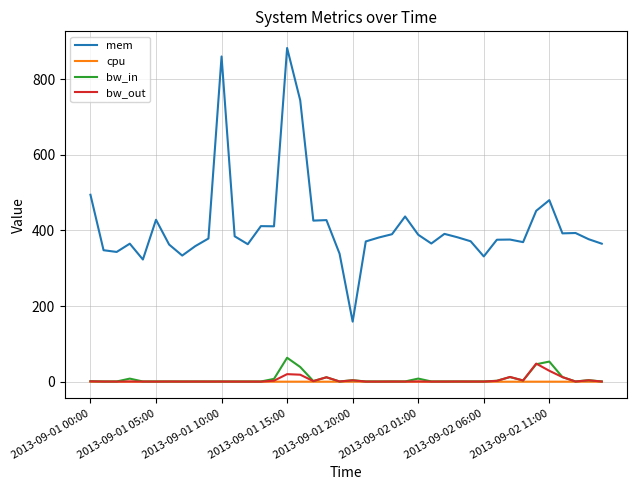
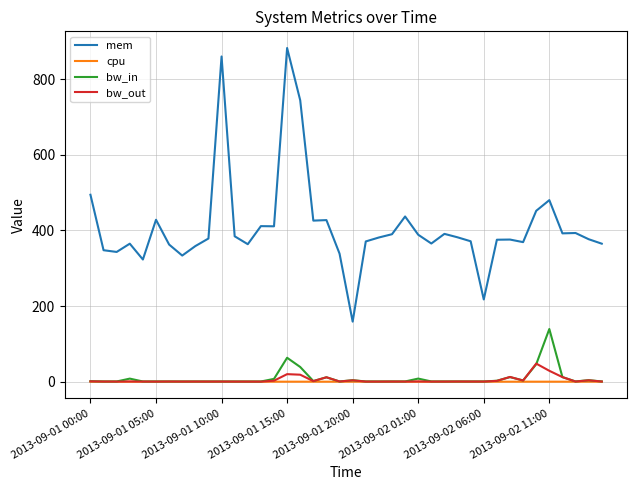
  {
    "mem": {
      "2013-09-01 00:00": 490,
      "2013-09-01 05:00": 430,
      "2013-09-01 10:00": 860,
      "2013-09-01 15:00": 880,
      "2013-09-01 20:00": 160,
      "2013-09-02 01:00": 390,
-     "2013-09-02 06:00": 330,
+     "2013-09-02 06:00": 220,
      "2013-09-02 11:00": 480
    },
    "cpu": {
      "2013-09-01 15:00": 0,
      "2013-09-02 11:00": 0
    },
    "bw_in": {
      "2013-09-01 15:00": 60,
      "2013-09-02 01:00": 10,
-     "2013-09-02 11:00": 50
+     "2013-09-02 11:00": 140
    },
    "bw_out": {
      "2013-09-01 15:00": 20,
      "2013-09-02 11:00": 30
    }
  }
